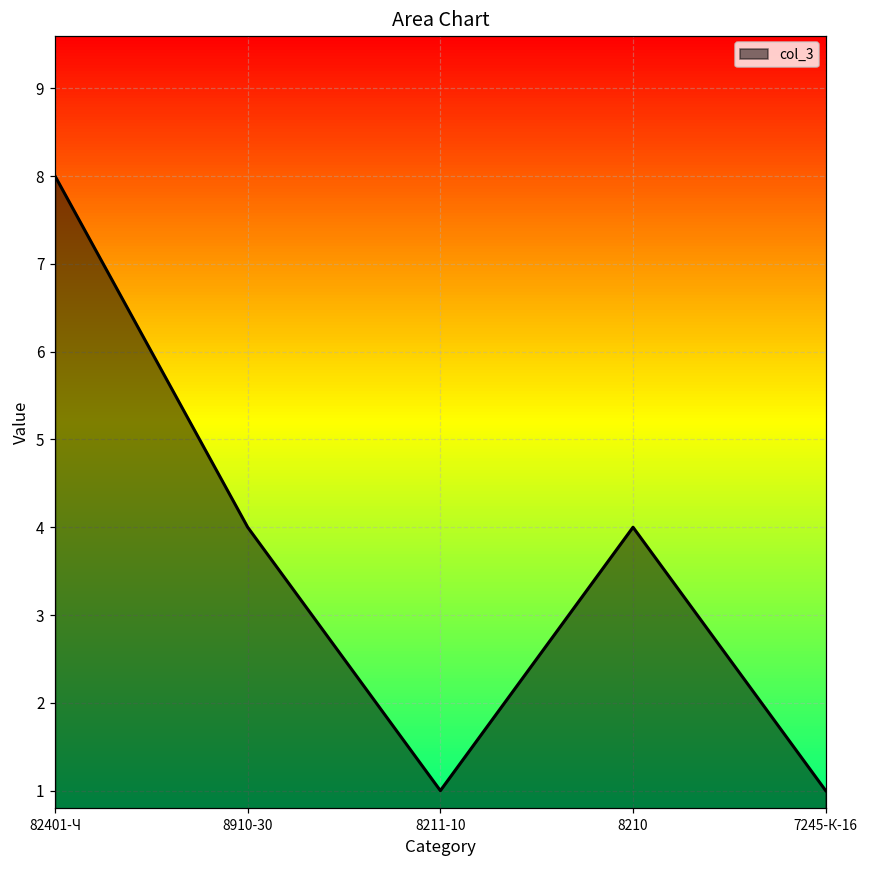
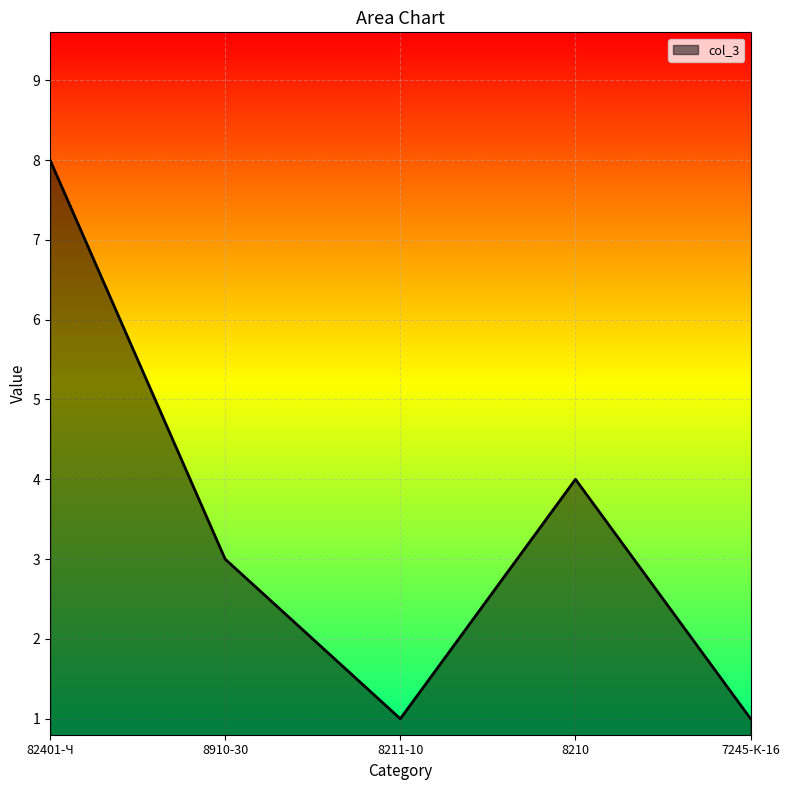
  {
    "82401-Ч": 8,
-   "8910-30": 4,
+   "8910-30": 3,
    "8211-10": 1,
    "8210": 4,
    "7245-К-16": 1
  }
